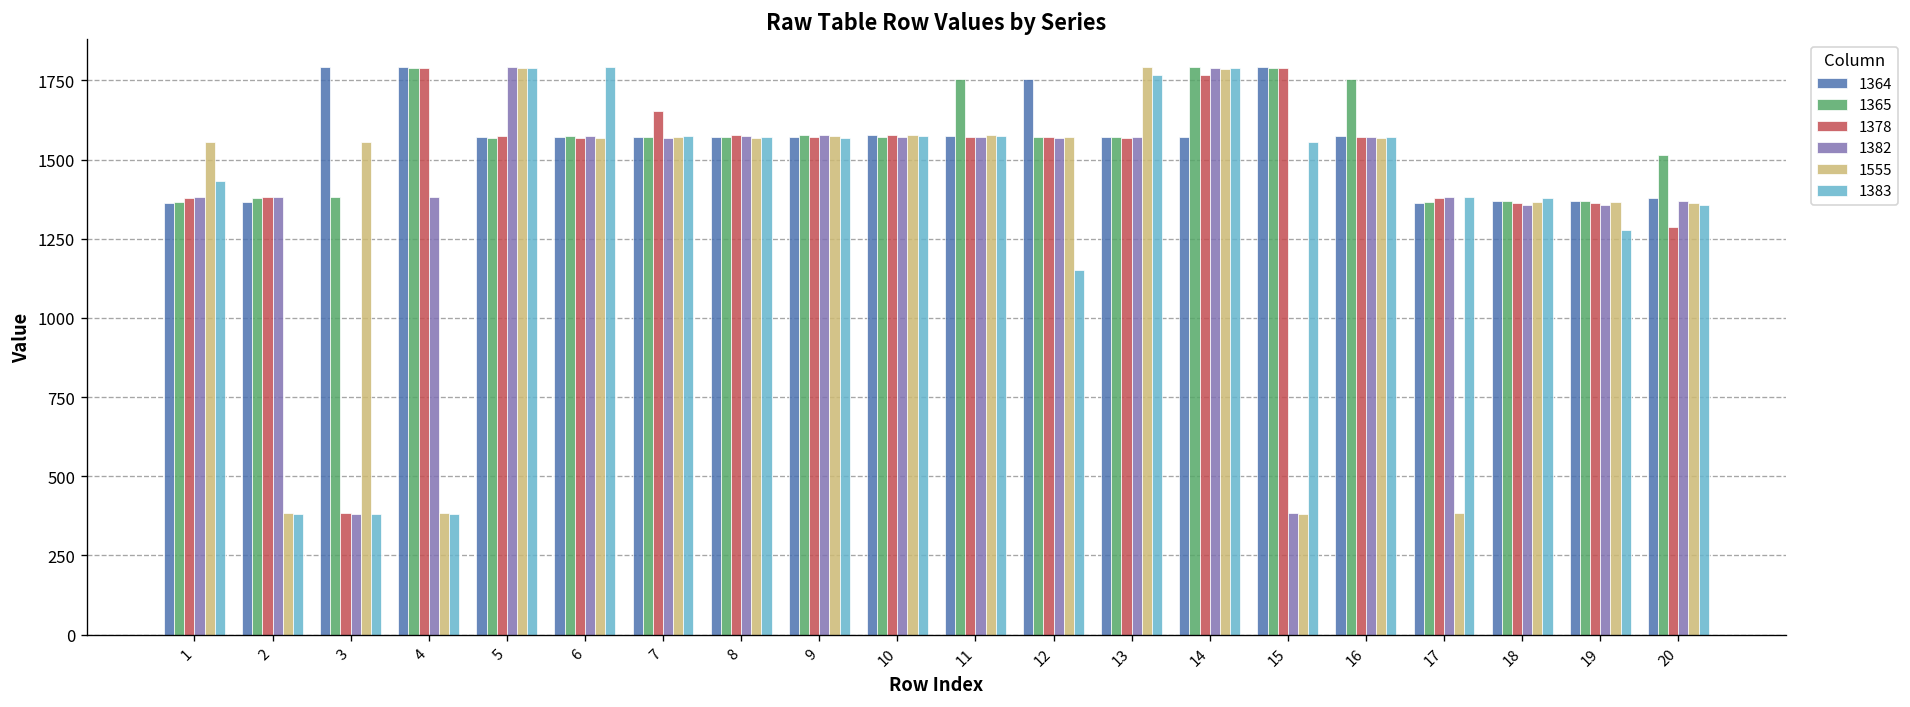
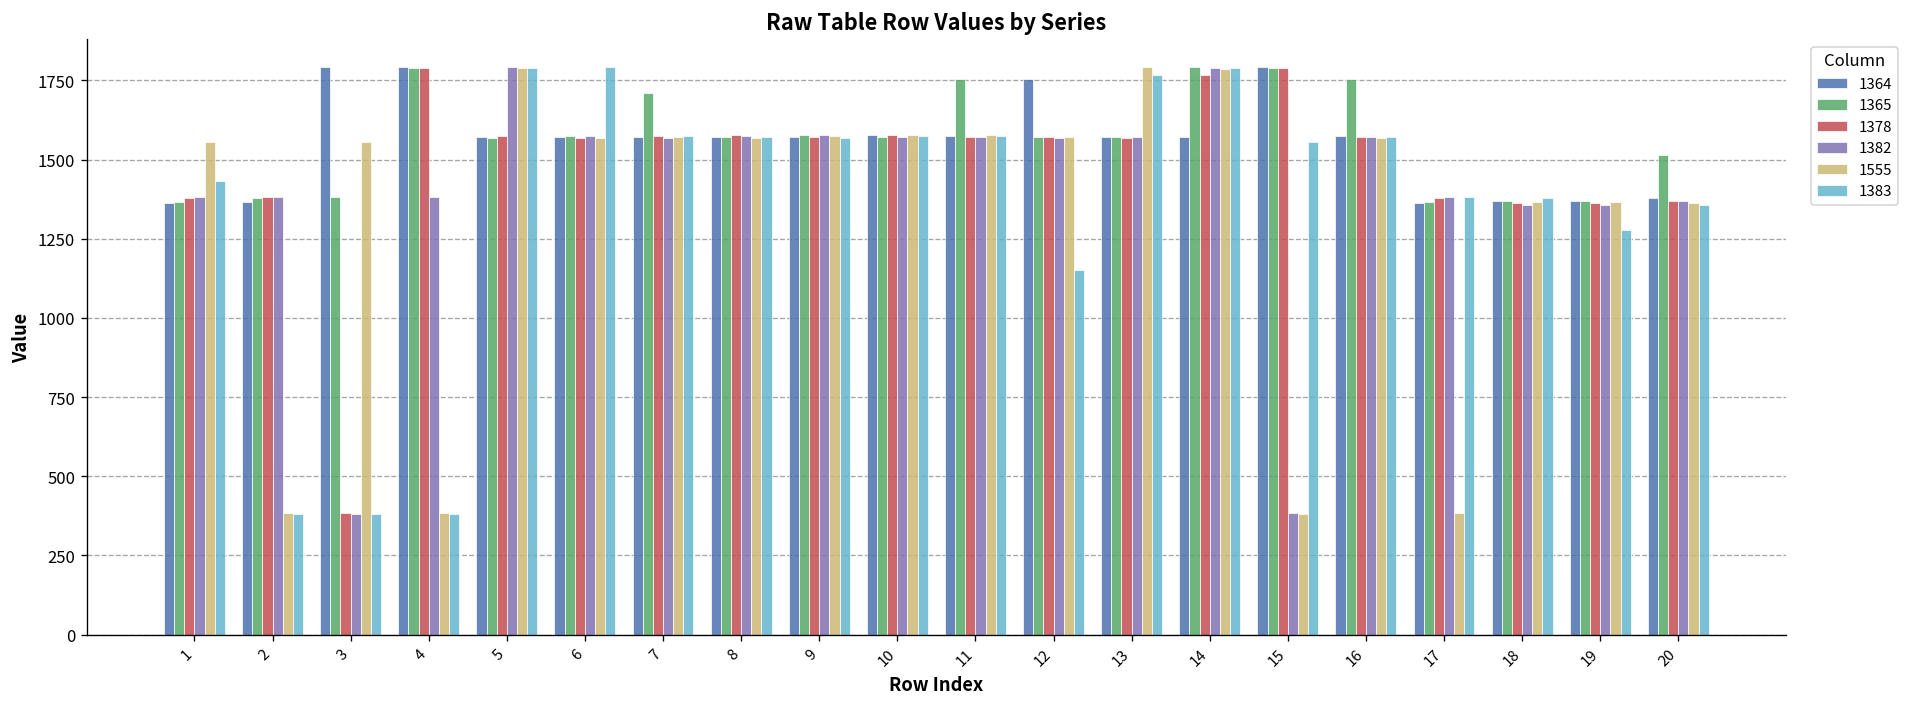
  {
    "1365": {
      "1": 1370,
      "2": 1380,
      "3": 1380,
      "4": 1790,
      "5": 1570,
      "6": 1570,
-     "7": 1570,
+     "7": 1710,
      "8": 1570,
      "9": 1580,
      "10": 1570,
      "11": 1750,
      "12": 1570,
      "13": 1570,
      "14": 1790,
      "15": 1790,
      "16": 1750,
      "17": 1370,
      "18": 1370,
      "19": 1370,
      "20": 1520
    },
    "1378": {
      "1": 1380,
      "2": 1380,
      "3": 380,
      "4": 1790,
      "5": 1580,
      "6": 1570,
-     "7": 1650,
+     "7": 1570,
      "8": 1580,
      "9": 1570,
      "10": 1580,
      "11": 1570,
      "12": 1570,
      "13": 1570,
      "14": 1770,
      "15": 1790,
      "16": 1570,
      "17": 1380,
      "18": 1360,
      "19": 1360,
-     "20": 1290
+     "20": 1370
    },
    "1555": {
      "1": 1560,
      "2": 380,
      "3": 1560,
      "4": 380,
      "5": 1790,
      "6": 1570,
      "7": 1570,
      "8": 1570,
      "9": 1570,
      "10": 1580,
      "11": 1580,
      "12": 1570,
      "13": 1790,
      "14": 1790,
      "15": 380,
      "16": 1570,
      "17": 380,
      "18": 1370,
      "19": 1370,
      "20": 1360
    },
    "1383": {
      "1": 1430,
      "2": 380,
      "3": 380,
      "4": 380,
      "5": 1790,
      "6": 1790,
      "7": 1580,
      "8": 1570,
      "9": 1570,
      "10": 1570,
      "11": 1570,
      "12": 1150,
      "13": 1770,
      "14": 1790,
      "15": 1560,
      "16": 1570,
      "17": 1380,
      "18": 1380,
      "19": 1280,
      "20": 1360
    }
  }
